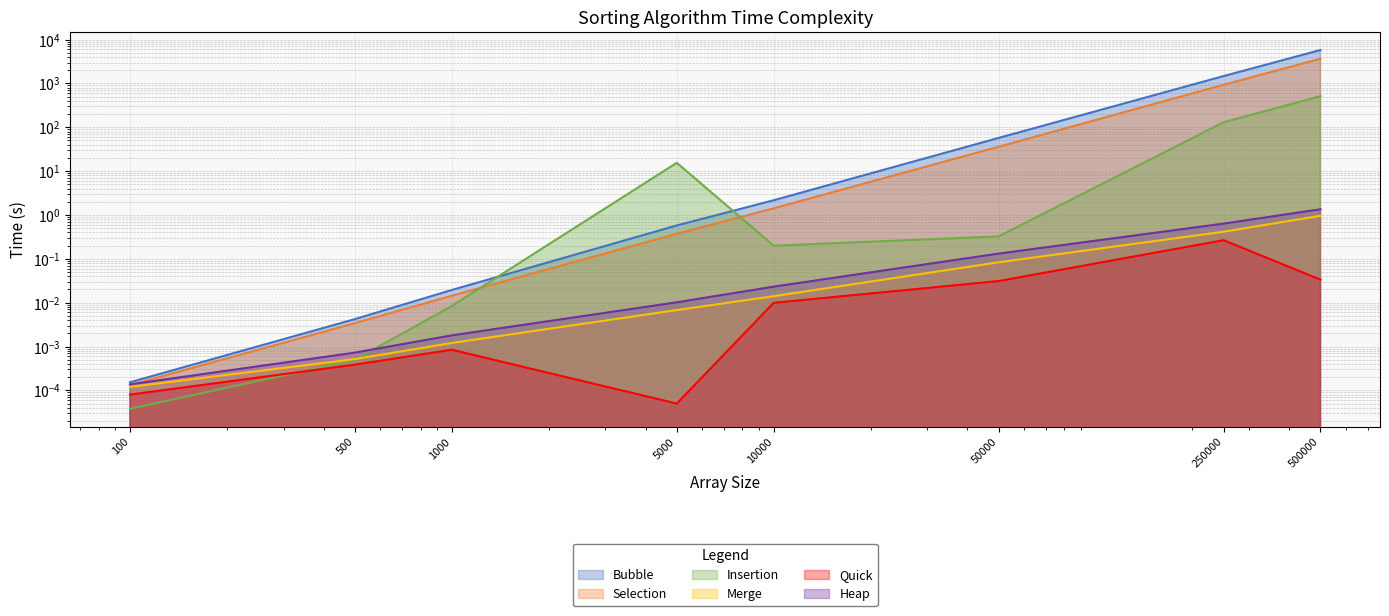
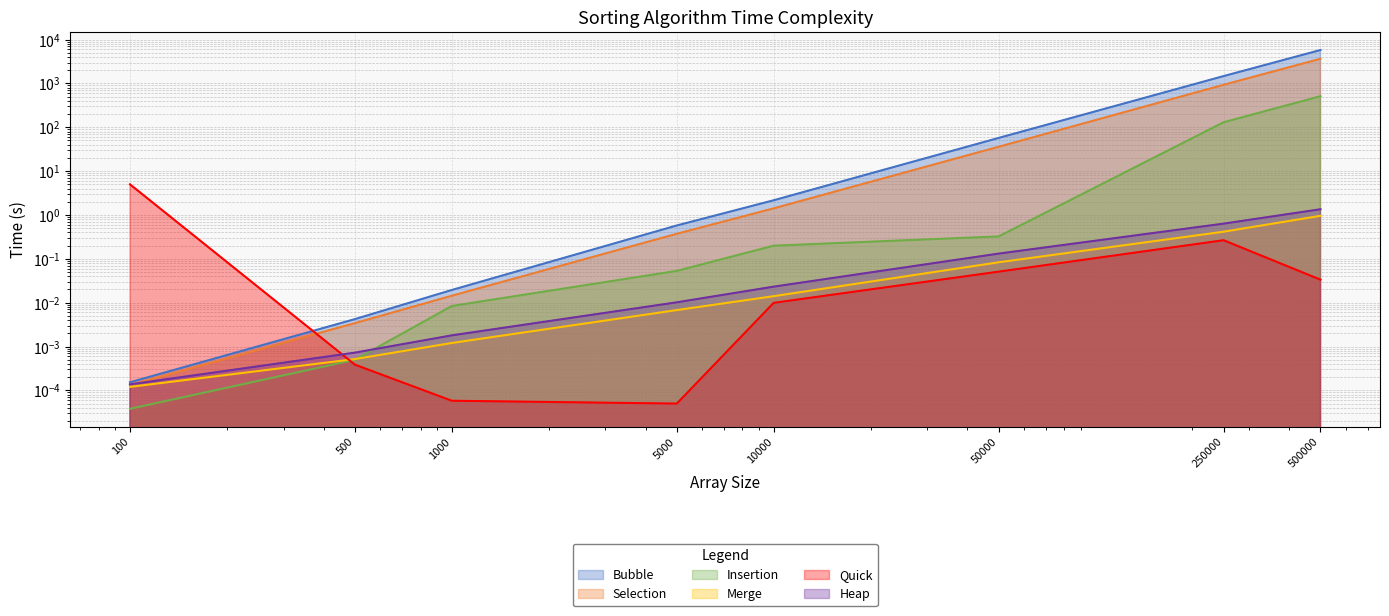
  {
    "Insertion": {
      "100": 0.00004,
      "1000": 0.008,
-     "5000": 15,
+     "5000": 0.05,
      "10000": 0.2,
      "50000": 0.3,
      "250000": 130,
      "500000": 500
    },
    "Quick": {
-     "100": 0,
+     "100": 5,
      "500": 0.0004,
-     "1000": 0.0008,
+     "1000": 0.00006,
      "5000": 0.00005,
      "10000": 0.010,
-     "50000": 0.03,
+     "50000": 0.05,
      "250000": 0.3,
      "500000": 0.03
    }
  }
